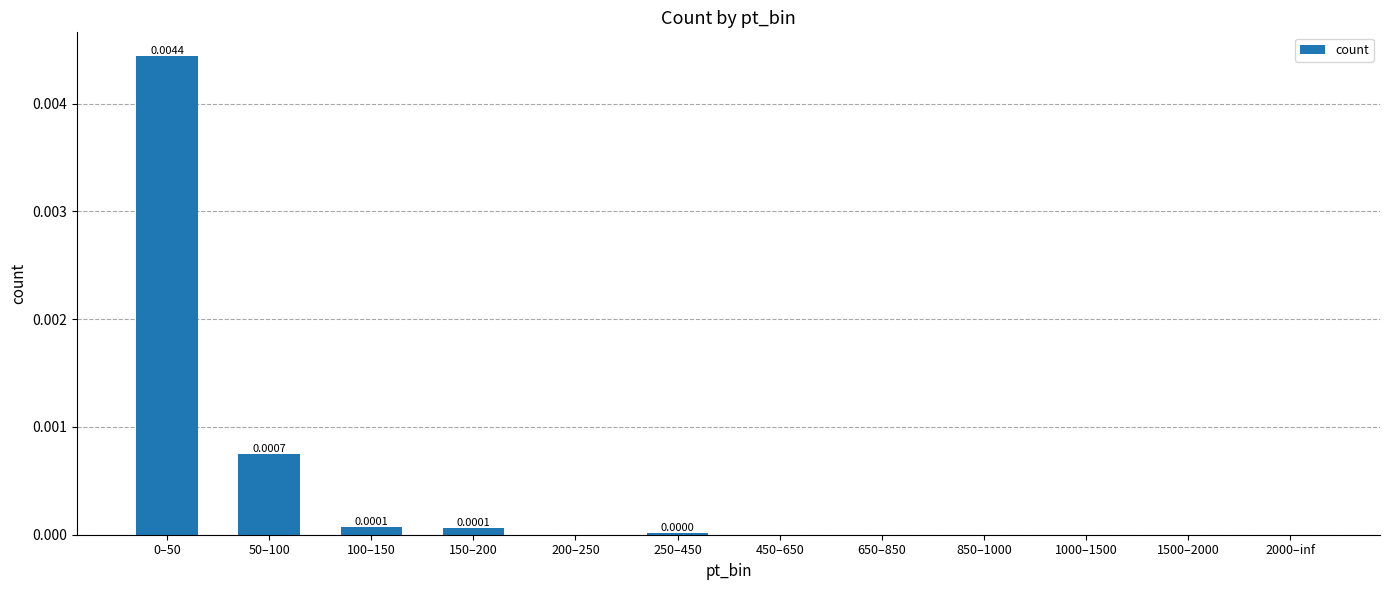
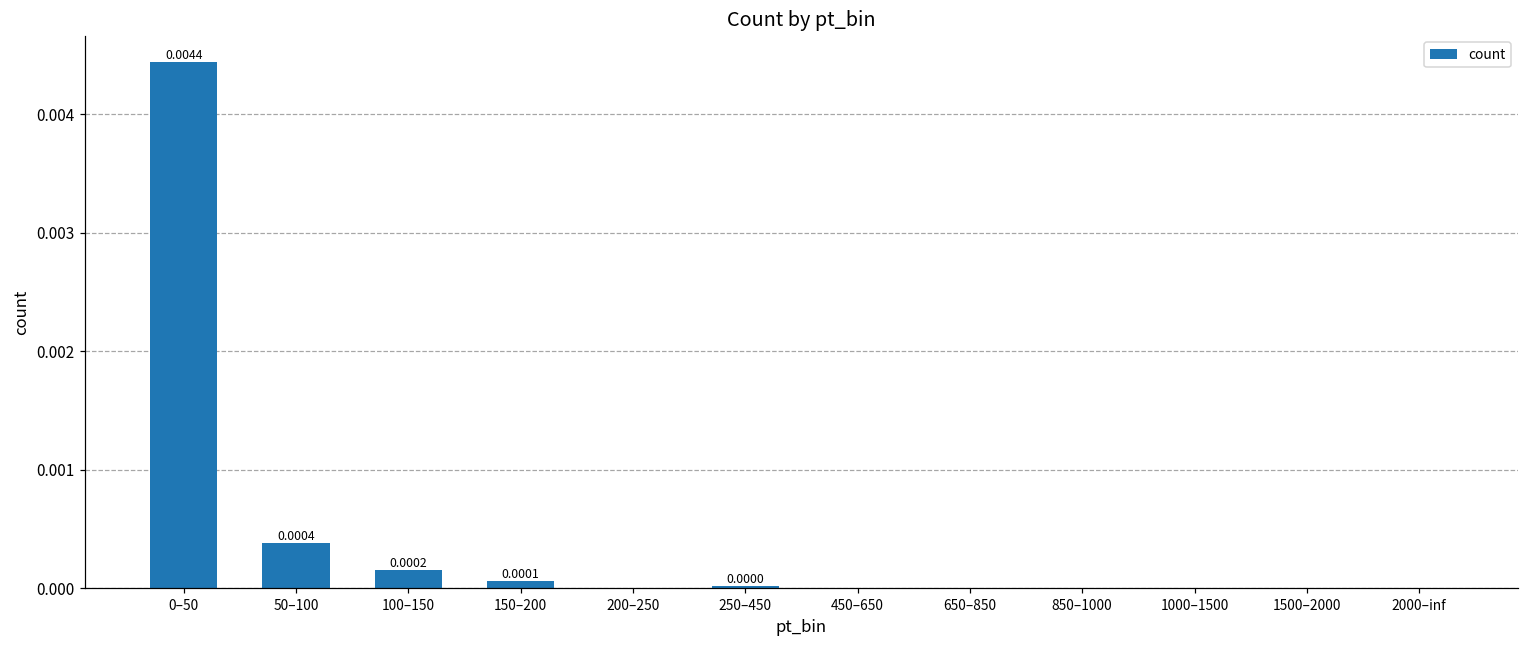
  {
    "0–50": 0.0044,
-   "50–100": 0.0007,
-   "100–150": 0.0001,
+   "50–100": 0.0004,
+   "100–150": 0.0002,
    "150–200": 0.0001,
    "250–450": 0.0000
  }
